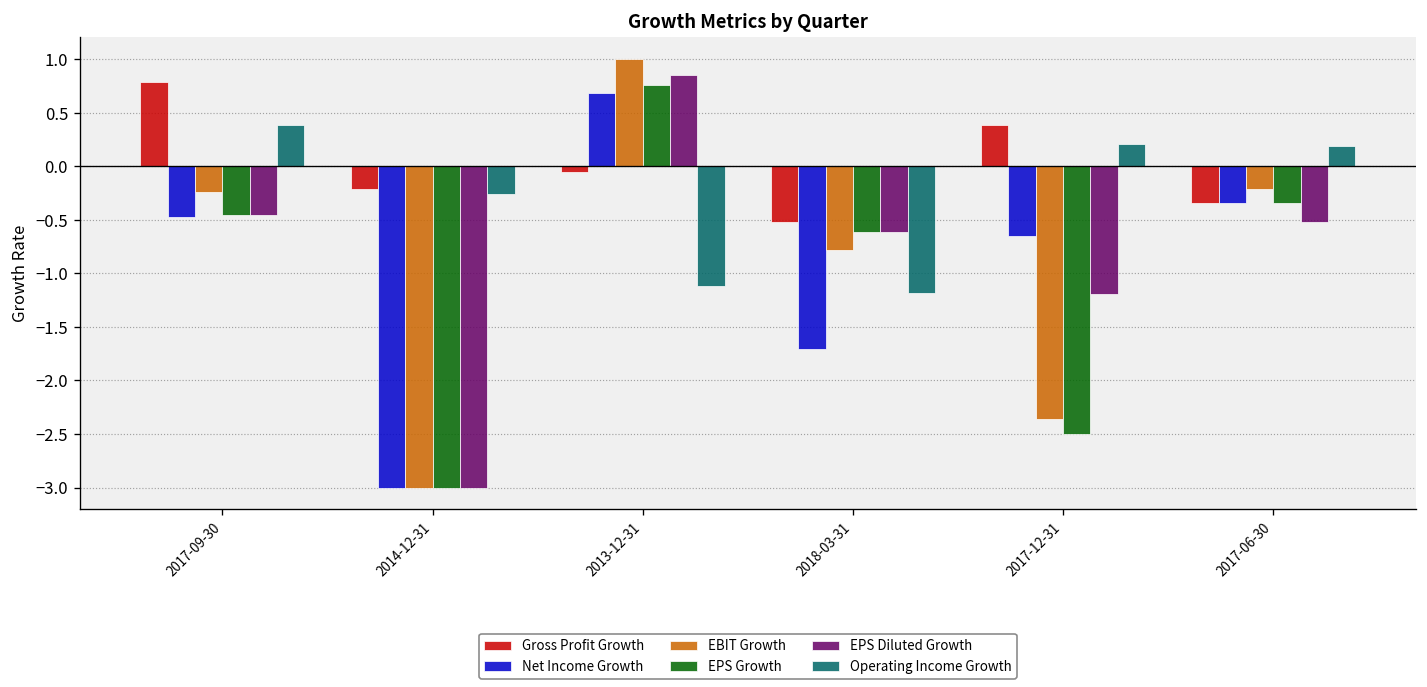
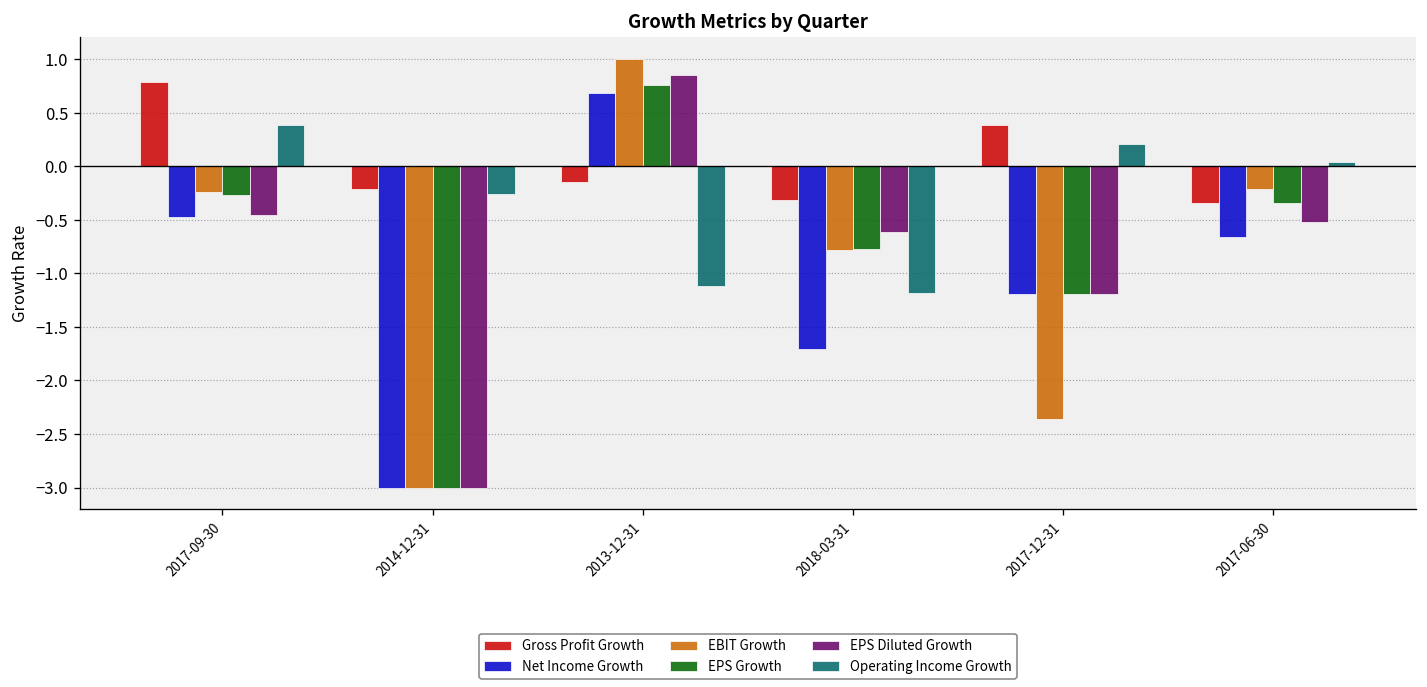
  {
    "Gross Profit Growth": {
      "2017-09-30": 0.8,
      "2014-12-31": -0.2,
-     "2013-12-31": -0.05,
-     "2018-03-31": -0.5,
+     "2013-12-31": -0.15,
+     "2018-03-31": -0.3,
      "2017-12-31": 0.4,
      "2017-06-30": -0.3
    },
    "Net Income Growth": {
      "2017-09-30": -0.5,
      "2014-12-31": -3.0,
      "2013-12-31": 0.7,
      "2018-03-31": -1.7,
-     "2017-12-31": -0.6,
-     "2017-06-30": -0.3
+     "2017-12-31": -1.2,
+     "2017-06-30": -0.7
    },
    "EBIT Growth": {
      "2017-09-30": -0.2,
      "2014-12-31": -3.0,
      "2013-12-31": 1.0,
      "2018-03-31": -0.8,
      "2017-12-31": -2.4,
      "2017-06-30": -0.2
    },
    "EPS Growth": {
-     "2017-09-30": -0.5,
+     "2017-09-30": -0.3,
      "2014-12-31": -3.0,
      "2013-12-31": 0.8,
-     "2018-03-31": -0.6,
-     "2017-12-31": -2.5,
+     "2018-03-31": -0.8,
+     "2017-12-31": -1.2,
      "2017-06-30": -0.3
    },
    "EPS Diluted Growth": {
      "2017-09-30": -0.5,
      "2014-12-31": -3.0,
      "2013-12-31": 0.8,
      "2018-03-31": -0.6,
      "2017-12-31": -1.2,
      "2017-06-30": -0.5
    },
    "Operating Income Growth": {
      "2017-09-30": 0.4,
      "2014-12-31": -0.3,
      "2013-12-31": -1.1,
      "2018-03-31": -1.2,
      "2017-12-31": 0.2,
-     "2017-06-30": 0.2
+     "2017-06-30": 0.0
    }
  }
